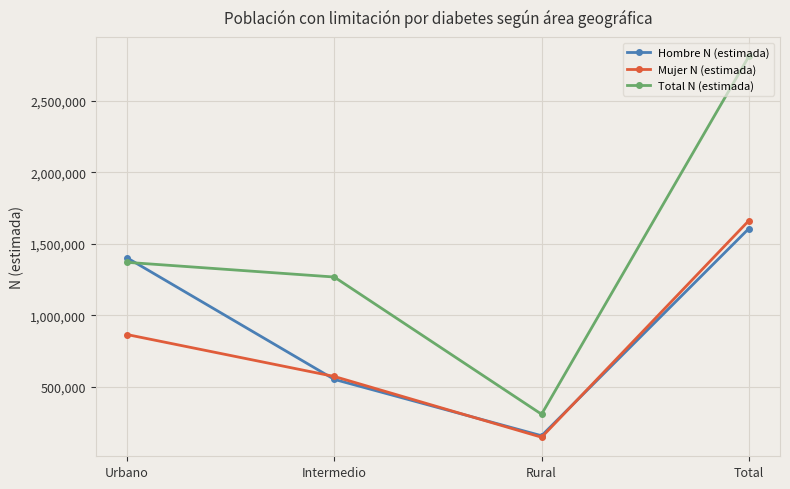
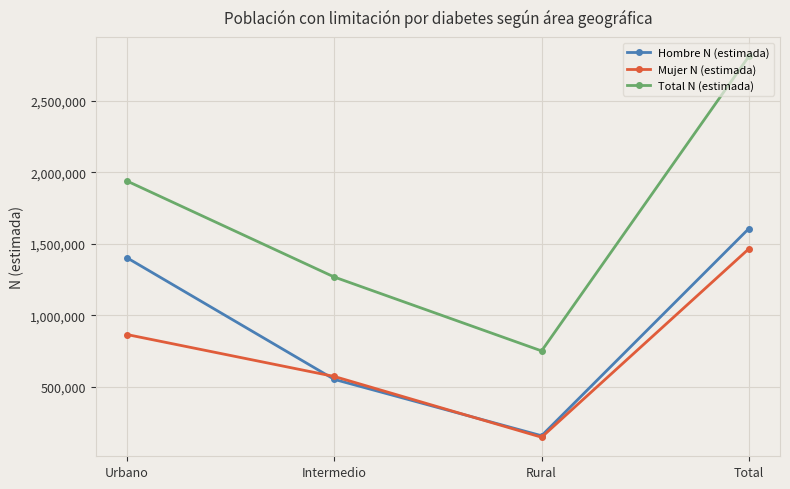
  {
    "Hombre N (estimada)": {
      "Urbano": "1,400,000",
      "Intermedio": "550,000",
      "Total": "1,610,000"
    },
    "Mujer N (estimada)": {
      "Urbano": "870,000",
      "Intermedio": "570,000",
-     "Total": "1,660,000"
+     "Total": "1,470,000"
    },
    "Total N (estimada)": {
-     "Urbano": "1,370,000",
+     "Urbano": "1,940,000",
      "Intermedio": "1,270,000",
-     "Rural": "310,000"
+     "Rural": "750,000"
    }
  }
